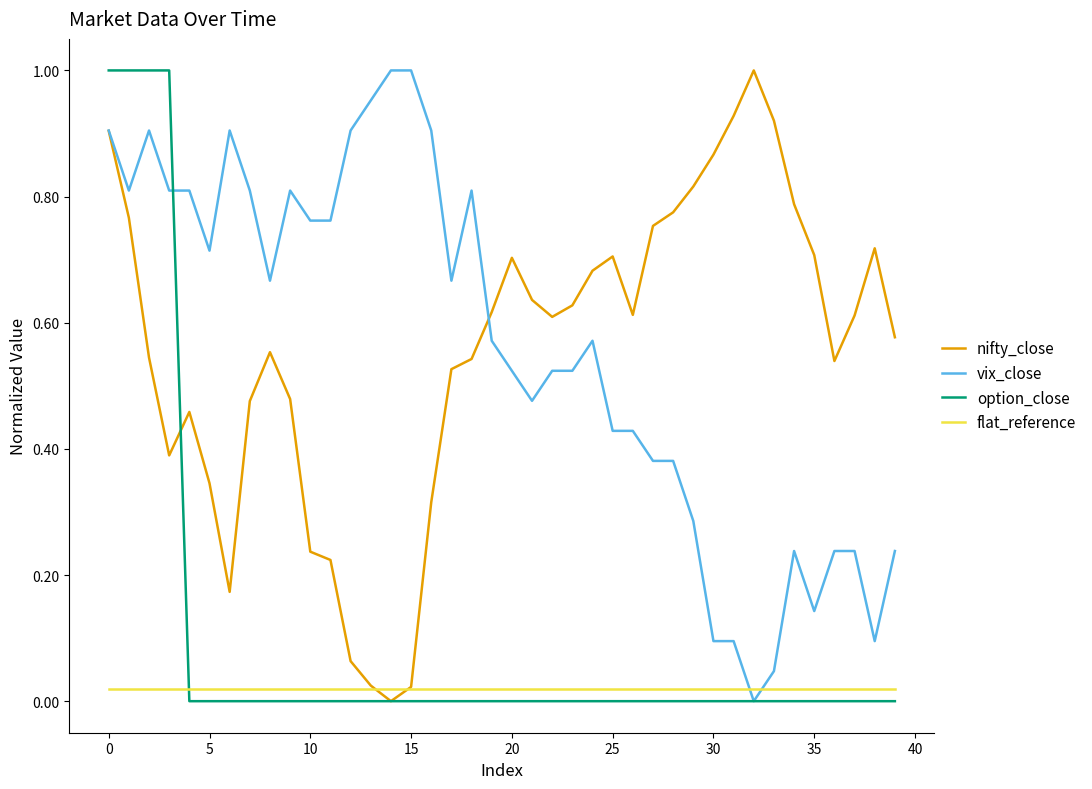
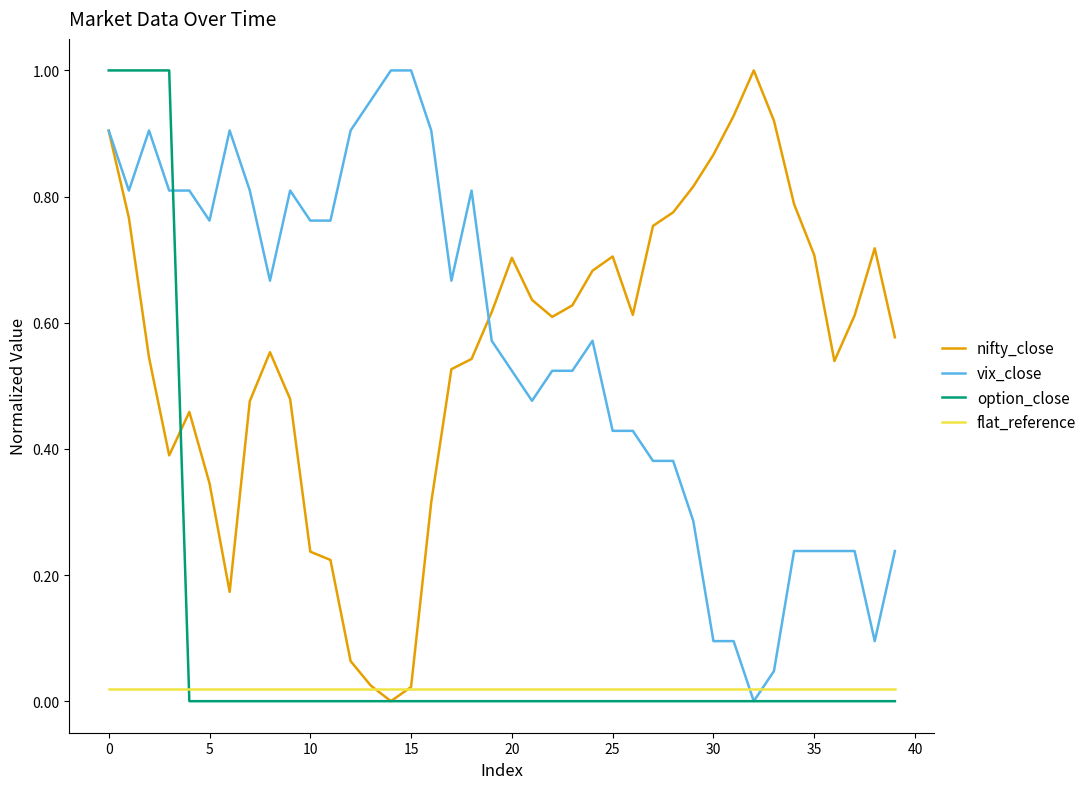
  {
    "nifty_close": {
      "5": 0.35,
      "10": 0.24,
      "20": 0.70,
      "25": 0.71,
      "30": 0.87,
      "35": 0.71
    },
    "vix_close": {
-     "5": 0.71,
+     "5": 0.76,
      "10": 0.76,
      "15": 1.00,
      "20": 0.52,
      "25": 0.43,
      "30": 0.10,
-     "35": 0.14
+     "35": 0.24
    },
    "option_close": {
      "0": 1.00,
      "5": 0.00,
      "10": 0.00,
      "15": 0.00,
      "20": 0.00,
      "25": 0.00,
      "30": 0.00,
      "35": 0.00
    },
    "flat_reference": {
      "0": 0.02,
      "5": 0.02,
      "10": 0.02,
      "20": 0.02,
      "25": 0.02,
      "30": 0.02,
      "35": 0.02
    }
  }
